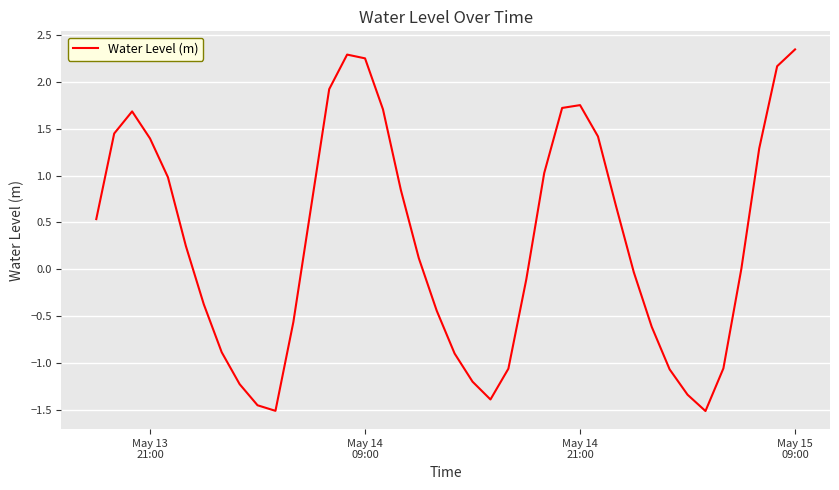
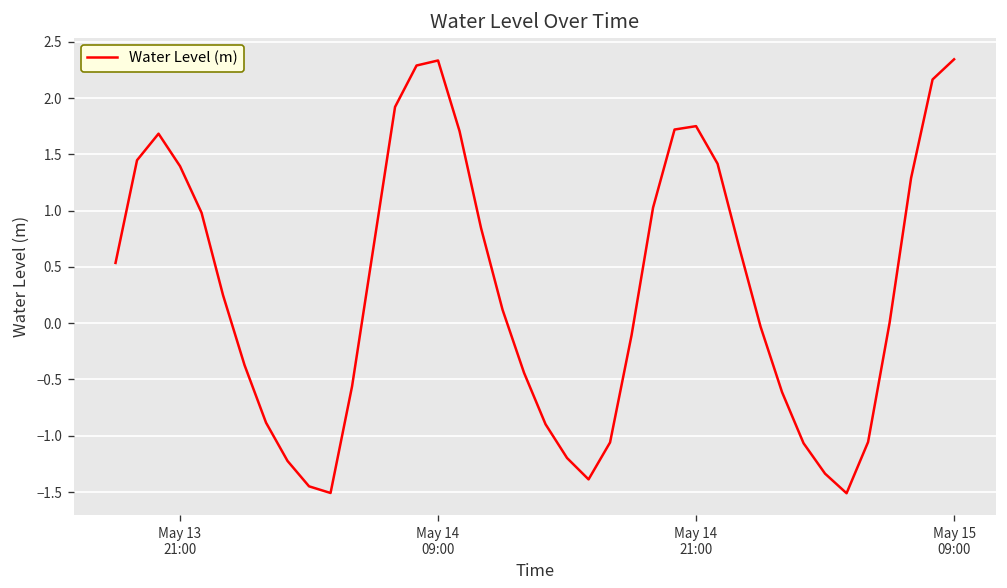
  {
    "May 13 21:00": 1.4,
-   "May 14 09:00": 2.2,
+   "May 14 09:00": 2.3,
    "May 14 21:00": 1.8,
    "May 15 09:00": 2.3
  }
